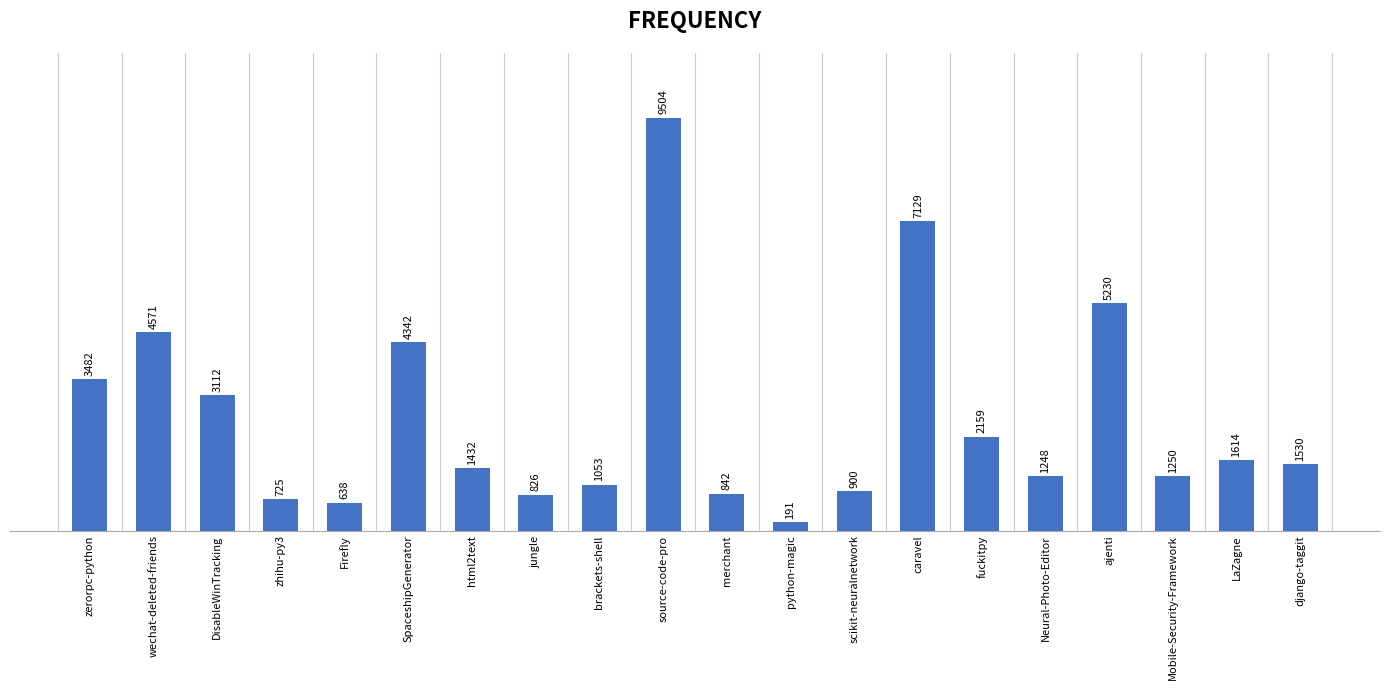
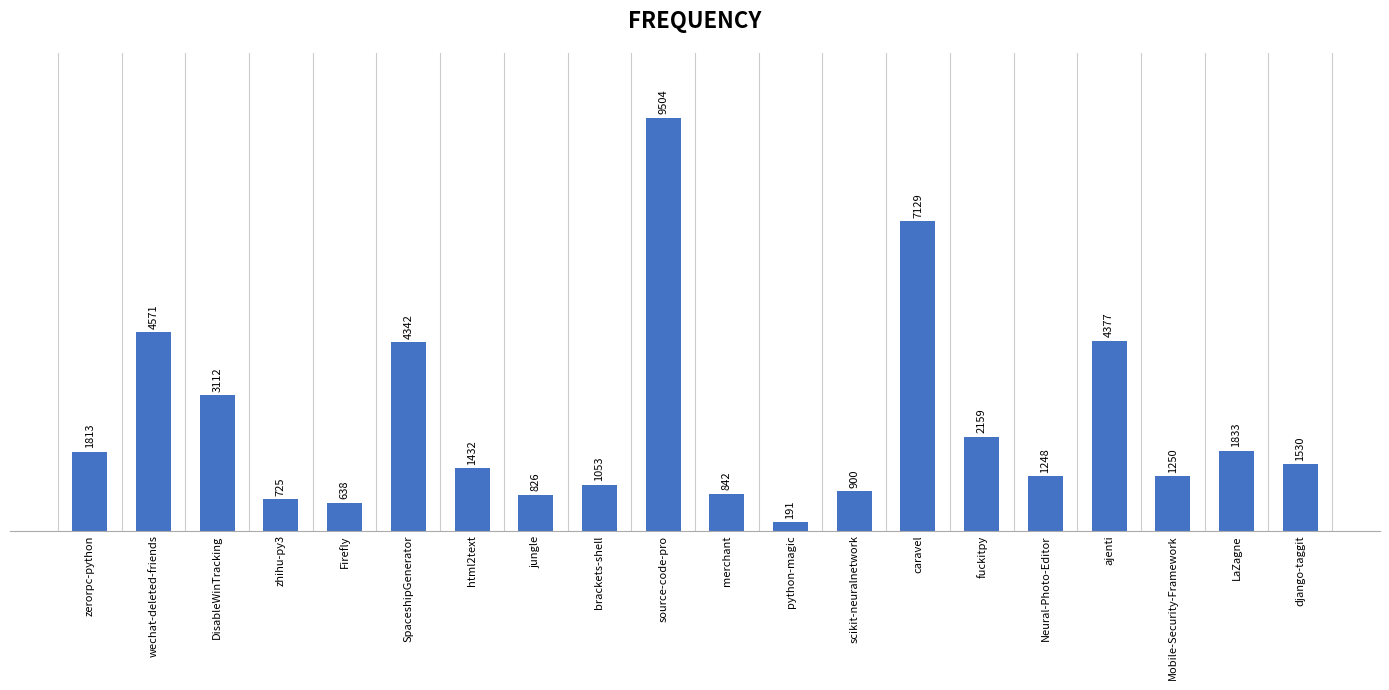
  {
-   "zerorpc-python": 3482,
+   "zerorpc-python": 1813,
    "wechat-deleted-friends": 4571,
    "DisableWinTracking": 3112,
    "zhihu-py3": 725,
    "Firefly": 638,
    "SpaceshipGenerator": 4342,
    "html2text": 1432,
    "jungle": 826,
    "brackets-shell": 1053,
    "source-code-pro": 9504,
    "merchant": 842,
    "python-magic": 191,
    "scikit-neuralnetwork": 900,
    "caravel": 7129,
    "fuckitpy": 2159,
    "Neural-Photo-Editor": 1248,
-   "ajenti": 5230,
+   "ajenti": 4377,
    "Mobile-Security-Framework": 1250,
-   "LaZagne": 1614,
+   "LaZagne": 1833,
    "django-taggit": 1530
  }
